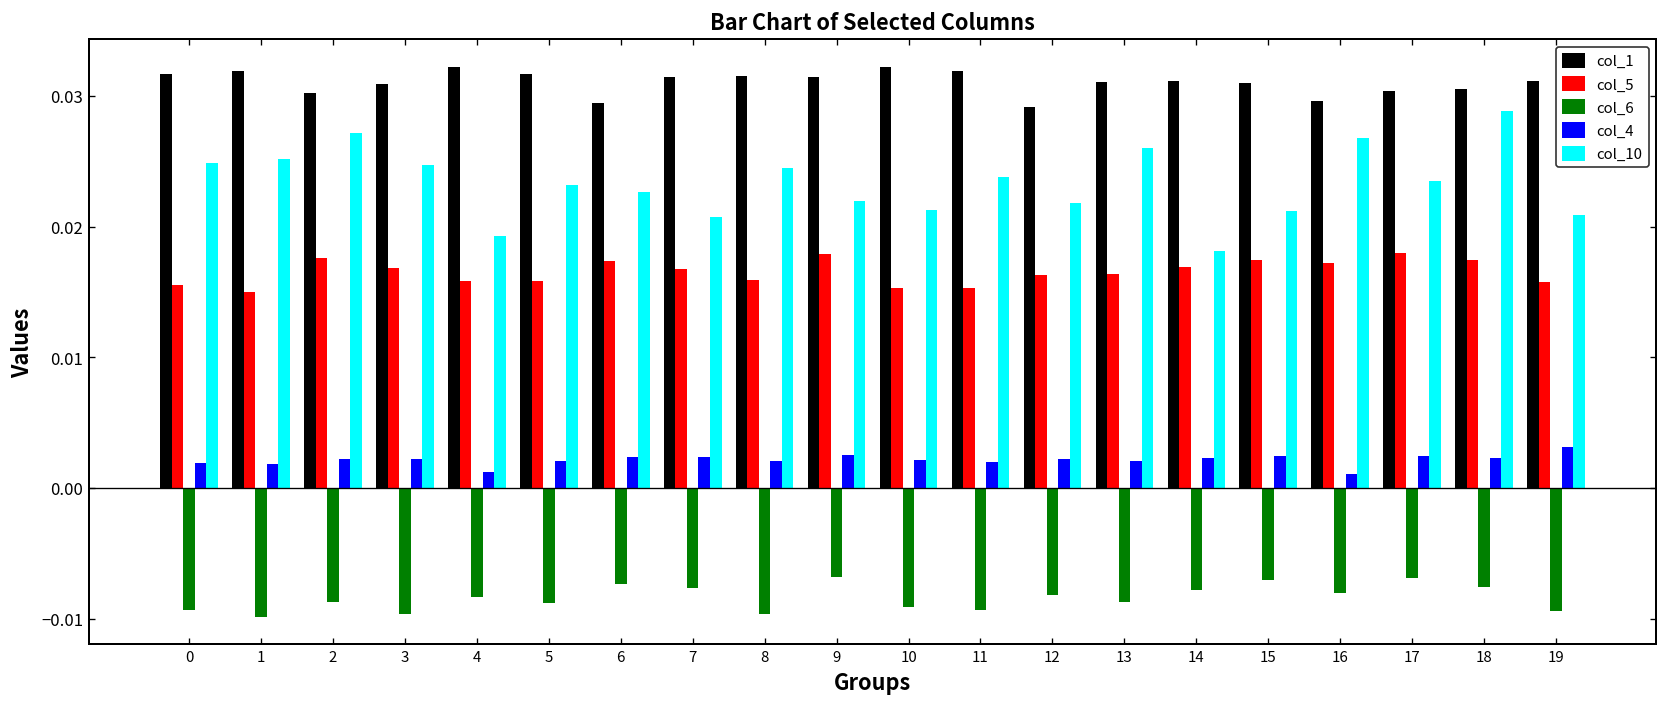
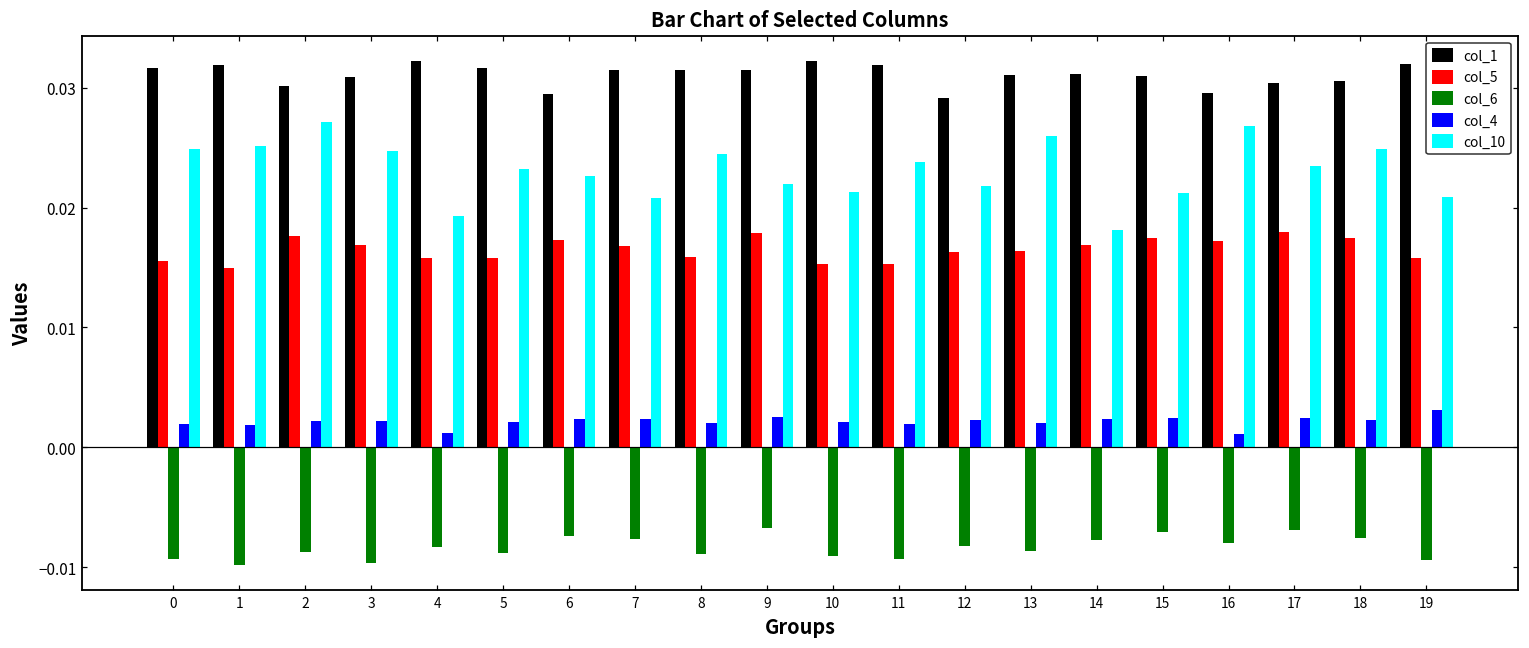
  {
    "col_1": {
      "0": 0.0316,
      "1": 0.0319,
      "2": 0.0302,
      "3": 0.0309,
      "4": 0.0322,
      "5": 0.0317,
      "6": 0.0295,
      "7": 0.0315,
      "8": 0.0315,
      "9": 0.0315,
      "10": 0.0322,
      "11": 0.0319,
      "12": 0.0291,
      "13": 0.0310,
      "14": 0.0312,
      "15": 0.0310,
      "16": 0.0296,
      "17": 0.0304,
      "18": 0.0305,
-     "19": 0.0311
+     "19": 0.0320
    },
    "col_5": {
      "0": 0.0155,
      "1": 0.0150,
      "2": 0.0176,
      "3": 0.0169,
      "4": 0.0158,
      "5": 0.0158,
      "6": 0.0173,
      "7": 0.0168,
      "8": 0.0159,
      "9": 0.0179,
      "10": 0.0153,
      "11": 0.0153,
      "12": 0.0163,
      "13": 0.0164,
      "14": 0.0169,
      "15": 0.0175,
      "16": 0.0172,
      "17": 0.0180,
      "18": 0.0175,
      "19": 0.0158
    },
    "col_6": {
      "0": -0.0093,
      "1": -0.0098,
      "2": -0.0087,
      "3": -0.0096,
      "4": -0.0084,
      "5": -0.0088,
      "6": -0.0074,
      "7": -0.0077,
-     "8": -0.0097,
+     "8": -0.0089,
      "9": -0.0068,
      "10": -0.0091,
      "11": -0.0093,
      "12": -0.0082,
      "13": -0.0087,
      "14": -0.0078,
      "15": -0.0071,
      "16": -0.0080,
      "17": -0.0069,
      "18": -0.0076,
      "19": -0.0094
    },
    "col_4": {
      "0": 0.0019,
      "1": 0.0018,
      "2": 0.0022,
      "3": 0.0022,
      "4": 0.0012,
      "5": 0.0021,
      "6": 0.0024,
      "7": 0.0024,
      "8": 0.0020,
      "9": 0.0025,
      "10": 0.0021,
      "11": 0.0020,
      "12": 0.0023,
      "13": 0.0020,
      "14": 0.0023,
      "15": 0.0025,
      "16": 0.0011,
      "17": 0.0024,
      "18": 0.0023,
      "19": 0.0031
    },
    "col_10": {
      "0": 0.0249,
      "1": 0.0252,
      "2": 0.0271,
      "3": 0.0247,
      "4": 0.0193,
      "5": 0.0232,
      "6": 0.0226,
      "7": 0.0208,
      "8": 0.0244,
      "9": 0.0219,
      "10": 0.0213,
      "11": 0.0238,
      "12": 0.0218,
      "13": 0.0260,
      "14": 0.0182,
      "15": 0.0212,
      "16": 0.0268,
      "17": 0.0235,
-     "18": 0.0288,
+     "18": 0.0249,
      "19": 0.0209
    }
  }
